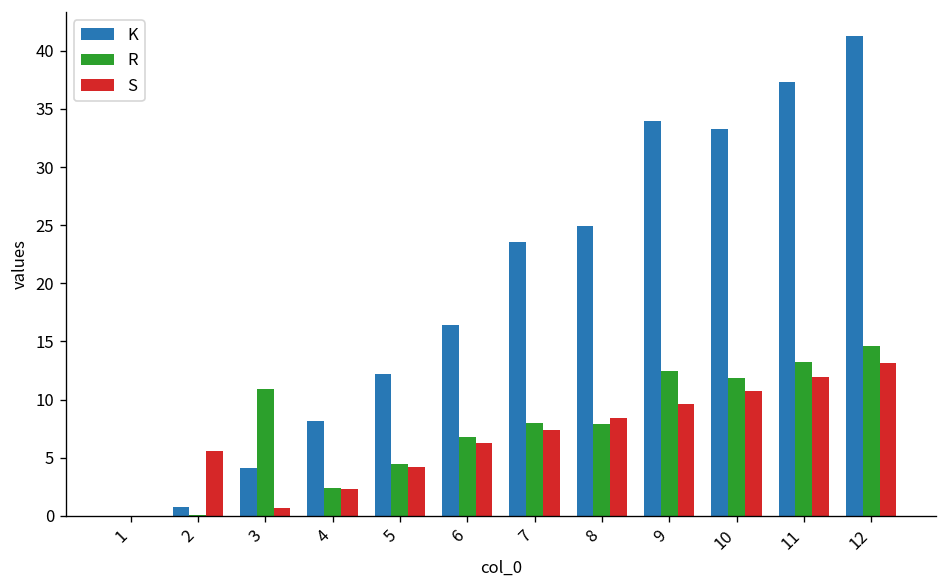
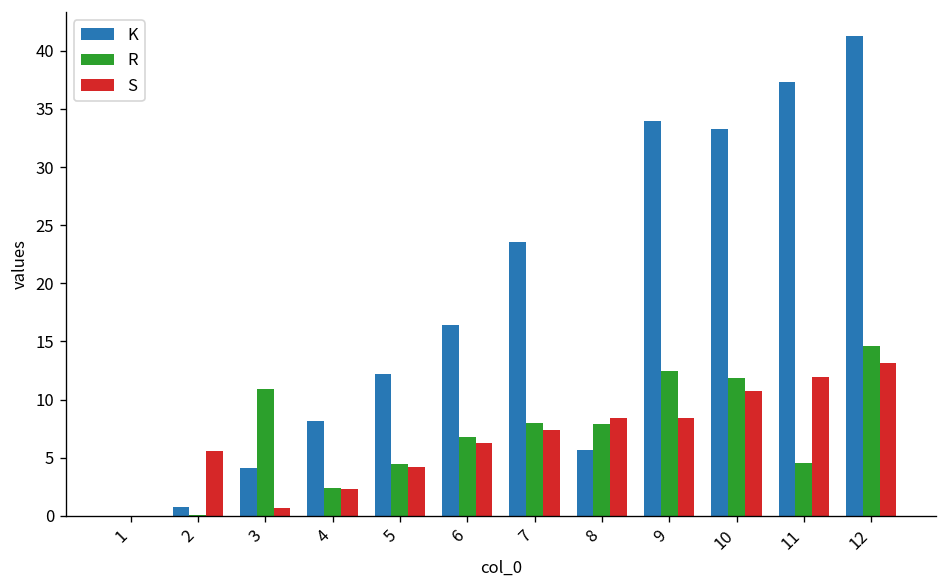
  {
    "K": {
      "1": 0,
      "2": 1,
      "3": 4,
      "4": 8,
      "5": 12,
      "6": 16,
      "7": 24,
-     "8": 25,
+     "8": 6,
      "9": 34,
      "10": 33,
      "11": 37,
      "12": 41
    },
    "R": {
      "1": 0,
      "3": 11,
      "4": 2,
      "5": 4,
      "6": 7,
      "7": 8,
      "8": 8,
      "9": 12,
      "10": 12,
-     "11": 13,
+     "11": 5,
      "12": 15
    },
    "S": {
      "1": 0,
      "2": 6,
      "3": 1,
      "4": 2,
      "5": 4,
      "6": 6,
      "7": 7,
      "8": 8,
-     "9": 10,
+     "9": 8,
      "10": 11,
      "11": 12,
      "12": 13
    }
  }
